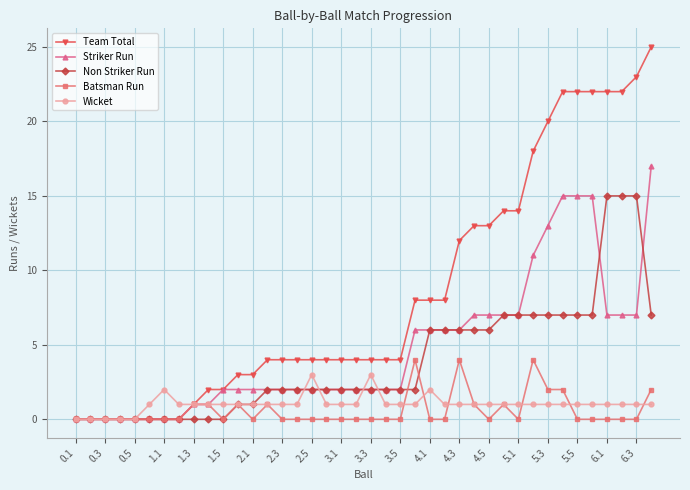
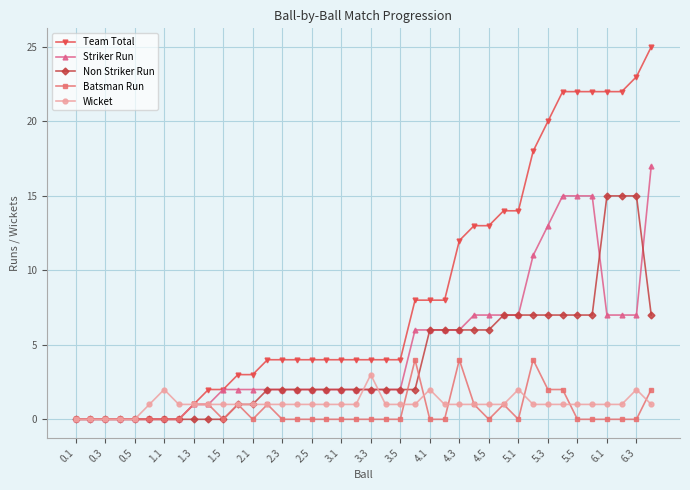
  {
    "Wicket": {
      "1.1": 2,
      "1.5": 1,
      "2.3": 1,
-     "2.5": 3,
+     "2.5": 1,
      "3.1": 1,
      "3.3": 3,
      "3.5": 1,
      "4.1": 2,
      "4.3": 1,
      "4.5": 1,
-     "5.1": 1,
+     "5.1": 2,
      "5.3": 1,
      "5.5": 1,
      "6.1": 1,
-     "6.3": 1
+     "6.3": 2
    }
  }
